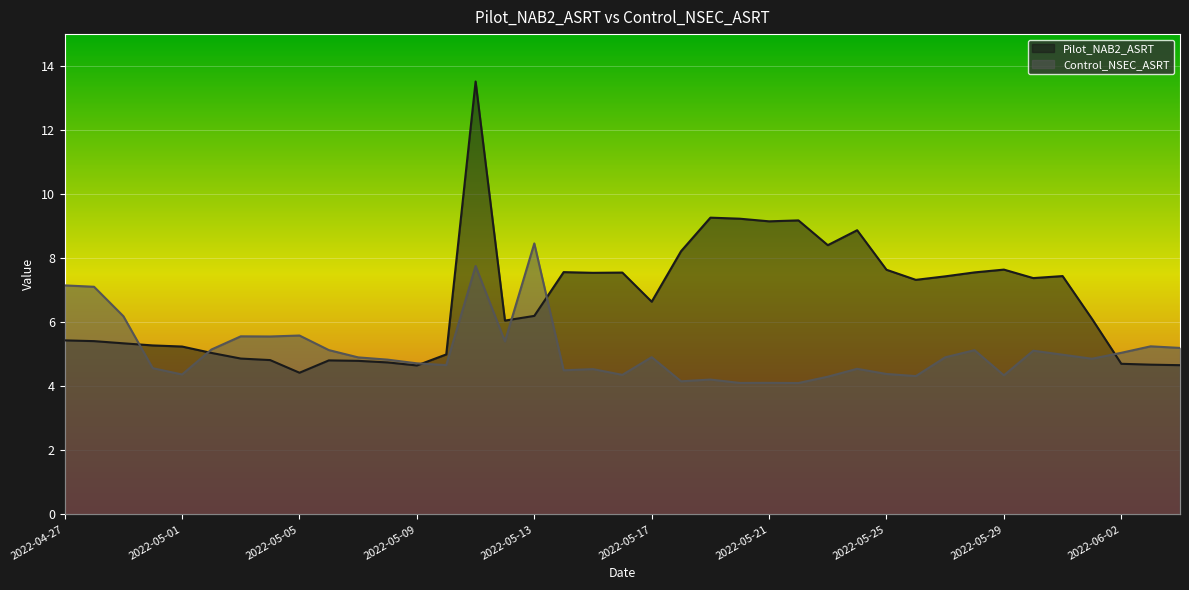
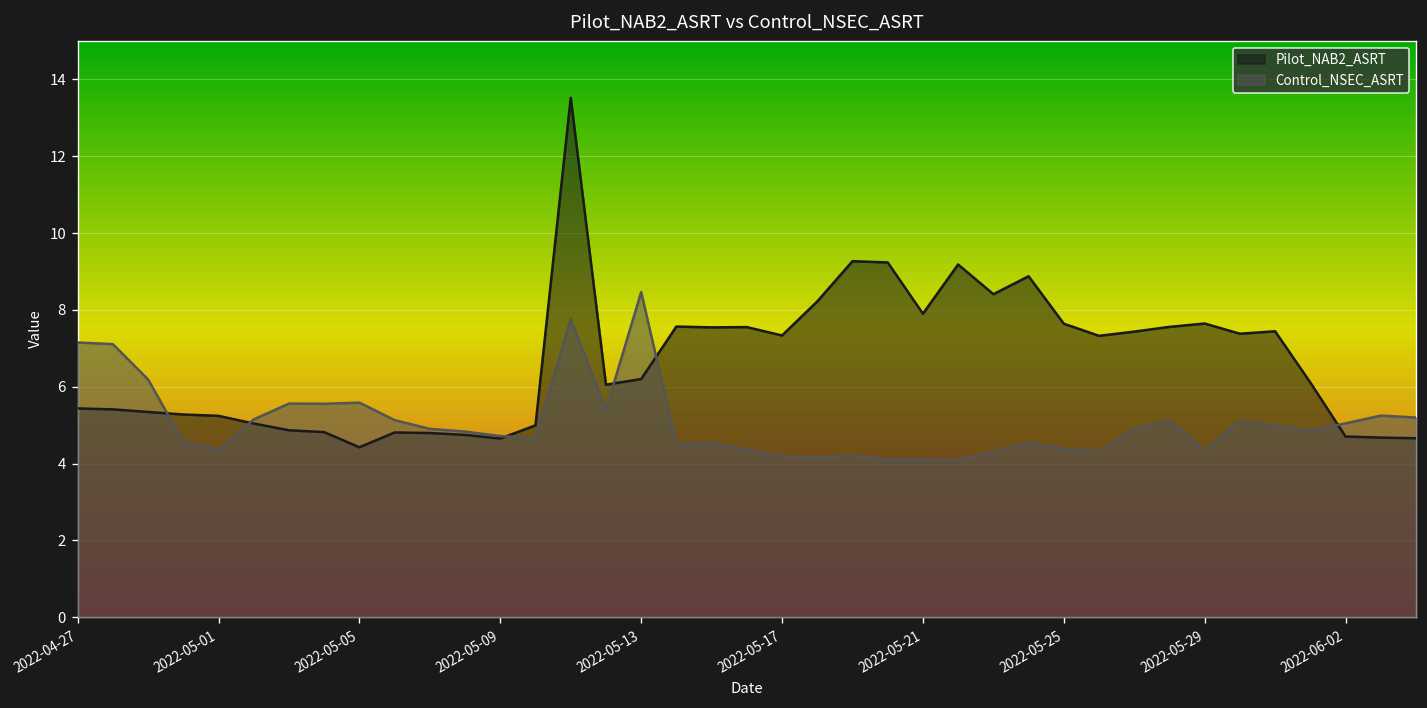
  {
    "Pilot_NAB2_ASRT": {
      "2022-04-27": 5.4,
      "2022-05-01": 5.2,
      "2022-05-05": 4.4,
      "2022-05-13": 6.2,
-     "2022-05-17": 6.6,
-     "2022-05-21": 9.2,
+     "2022-05-17": 7.3,
+     "2022-05-21": 7.9,
      "2022-05-25": 7.6,
      "2022-05-29": 7.6,
      "2022-06-02": 4.7
    },
    "Control_NSEC_ASRT": {
      "2022-04-27": 7.2,
      "2022-05-01": 4.4,
      "2022-05-05": 5.6,
      "2022-05-13": 8.5,
-     "2022-05-17": 4.9,
+     "2022-05-17": 4.2,
      "2022-05-21": 4.1,
      "2022-05-25": 4.4,
      "2022-05-29": 4.3,
      "2022-06-02": 5.0
    }
  }
